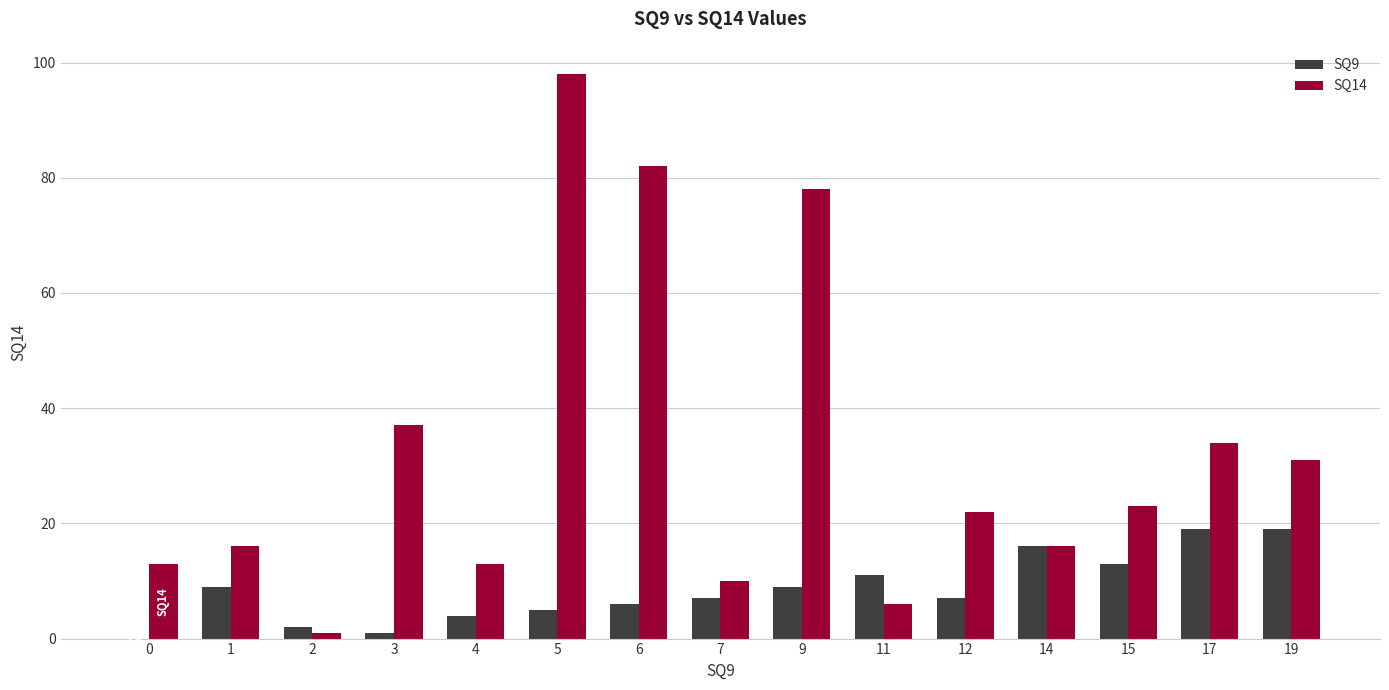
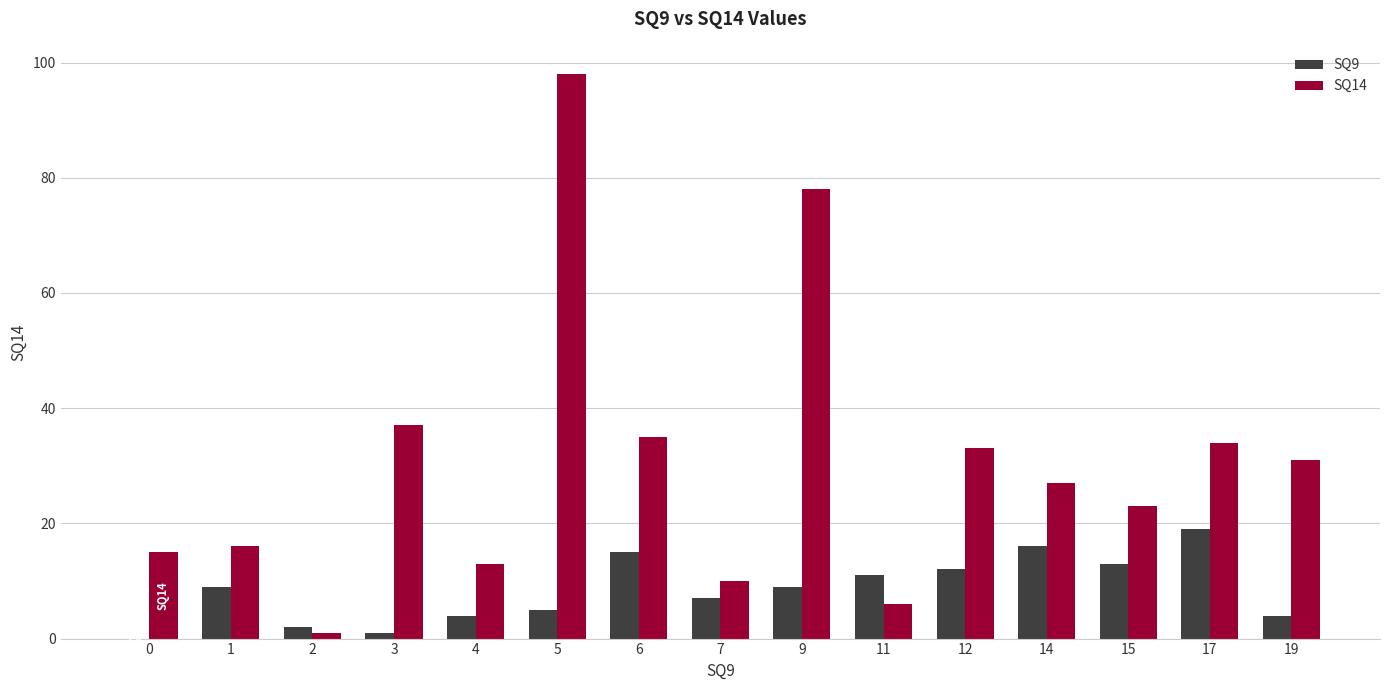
  {
    "SQ9": {
      "0": 0,
      "1": 9,
      "2": 2,
      "3": 1,
      "4": 4,
      "5": 5,
-     "6": 6,
+     "6": 15,
      "7": 7,
      "9": 9,
      "11": 11,
-     "12": 7,
+     "12": 12,
      "14": 16,
      "15": 13,
      "17": 19,
-     "19": 19
+     "19": 4
    },
    "SQ14": {
-     "0": 13,
+     "0": 15,
      "1": 16,
      "2": 1,
      "3": 37,
      "4": 13,
      "5": 98,
-     "6": 82,
+     "6": 35,
      "7": 10,
      "9": 78,
      "11": 6,
-     "12": 22,
-     "14": 16,
+     "12": 33,
+     "14": 27,
      "15": 23,
      "17": 34,
      "19": 31
    }
  }
